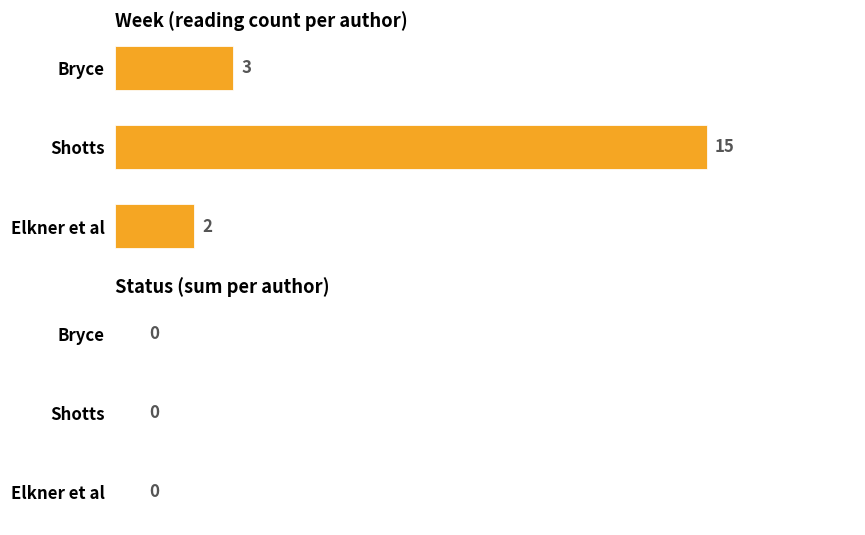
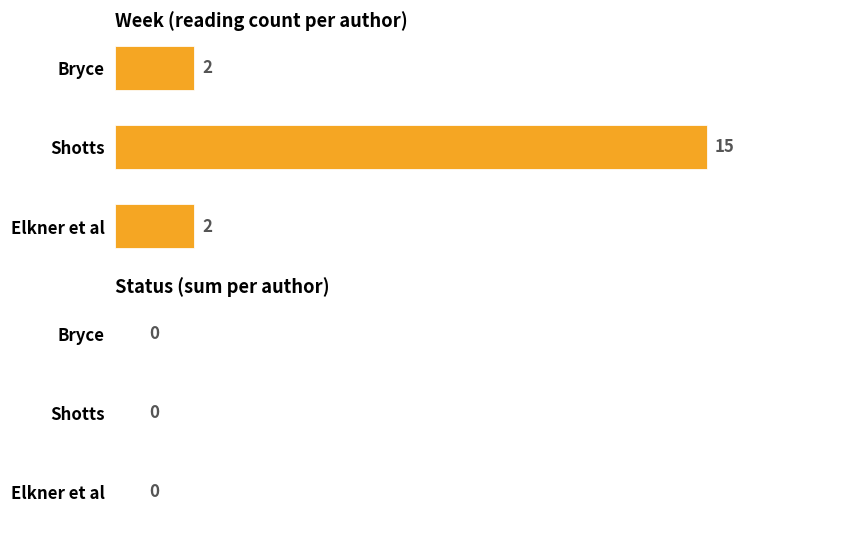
  {
    "Week (reading count per author)": {
-     "Bryce": 3,
+     "Bryce": 2,
      "Shotts": 15,
      "Elkner et al": 2
    }
  }
